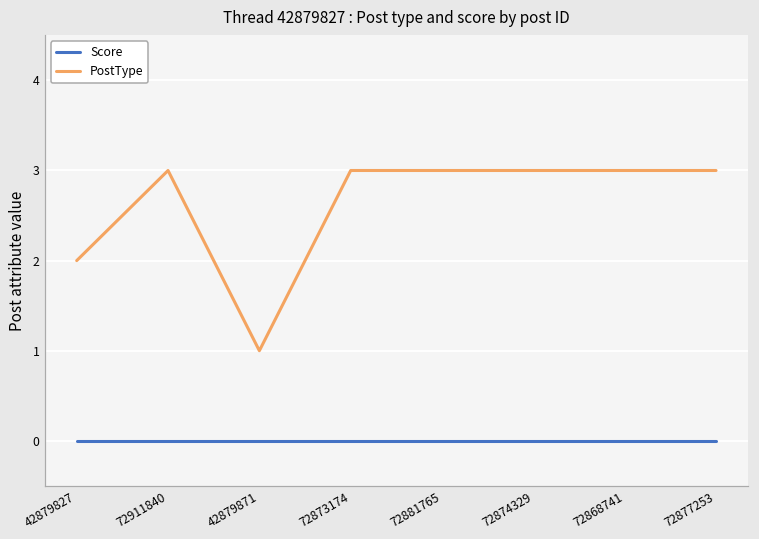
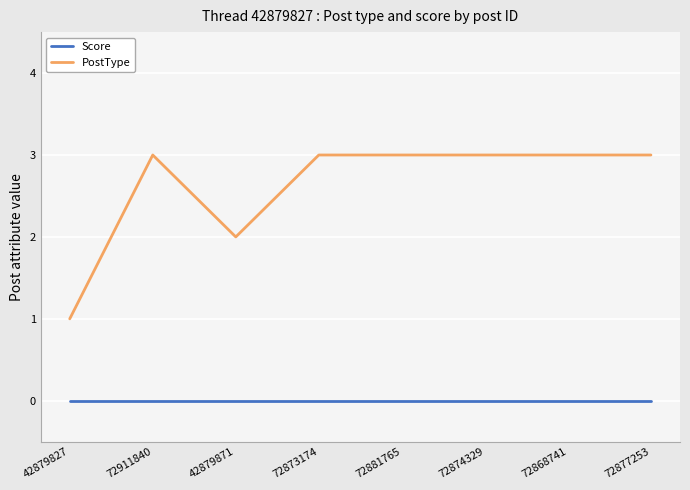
  {
    "Score": {
      "42879827": 0,
      "72911840": 0,
      "42879871": 0,
      "72873174": 0,
      "72881765": 0,
      "72874329": 0,
      "72868741": 0,
      "72877253": 0
    },
    "PostType": {
-     "42879827": 2,
+     "42879827": 1,
      "72911840": 3,
-     "42879871": 1,
+     "42879871": 2,
      "72873174": 3,
      "72881765": 3,
      "72874329": 3,
      "72868741": 3,
      "72877253": 3
    }
  }
